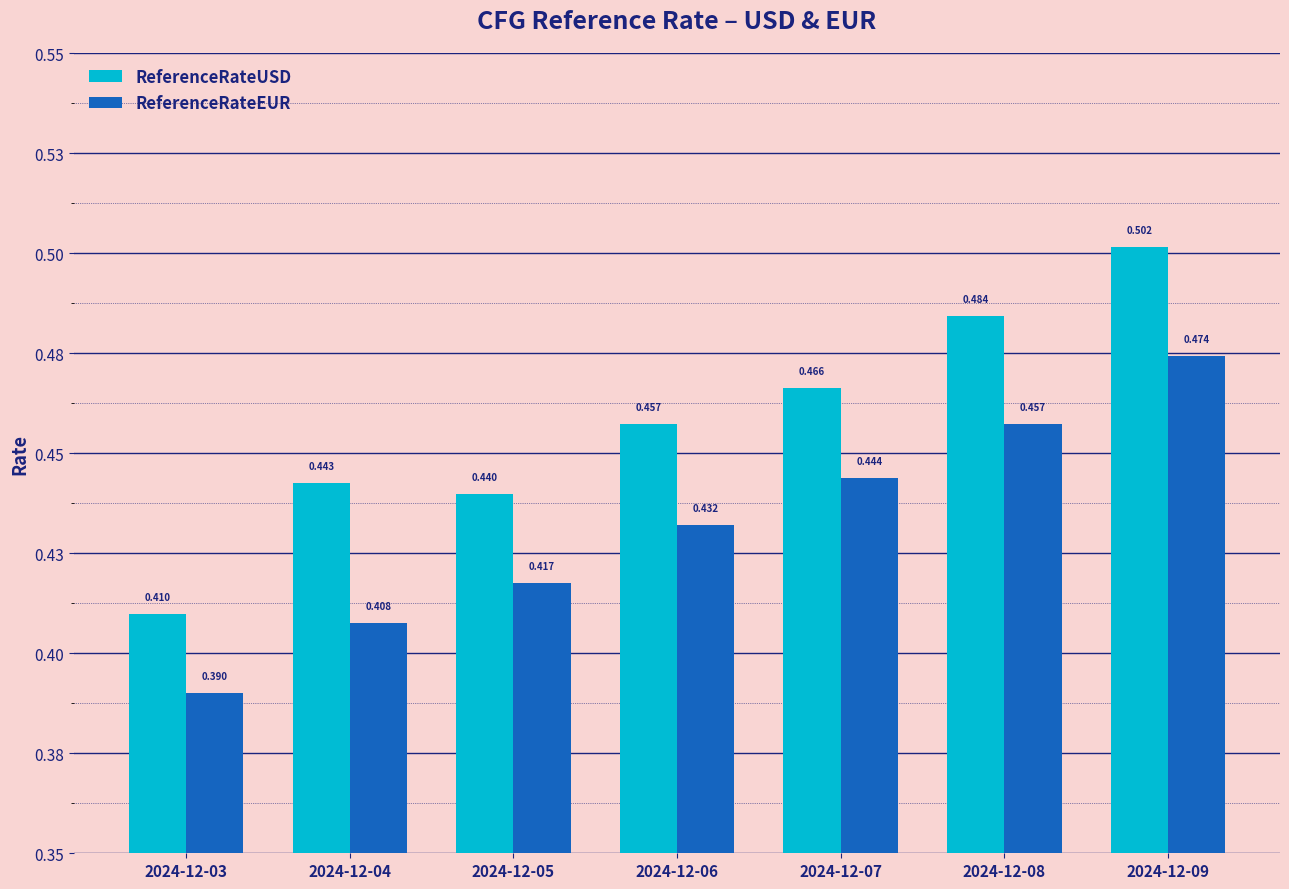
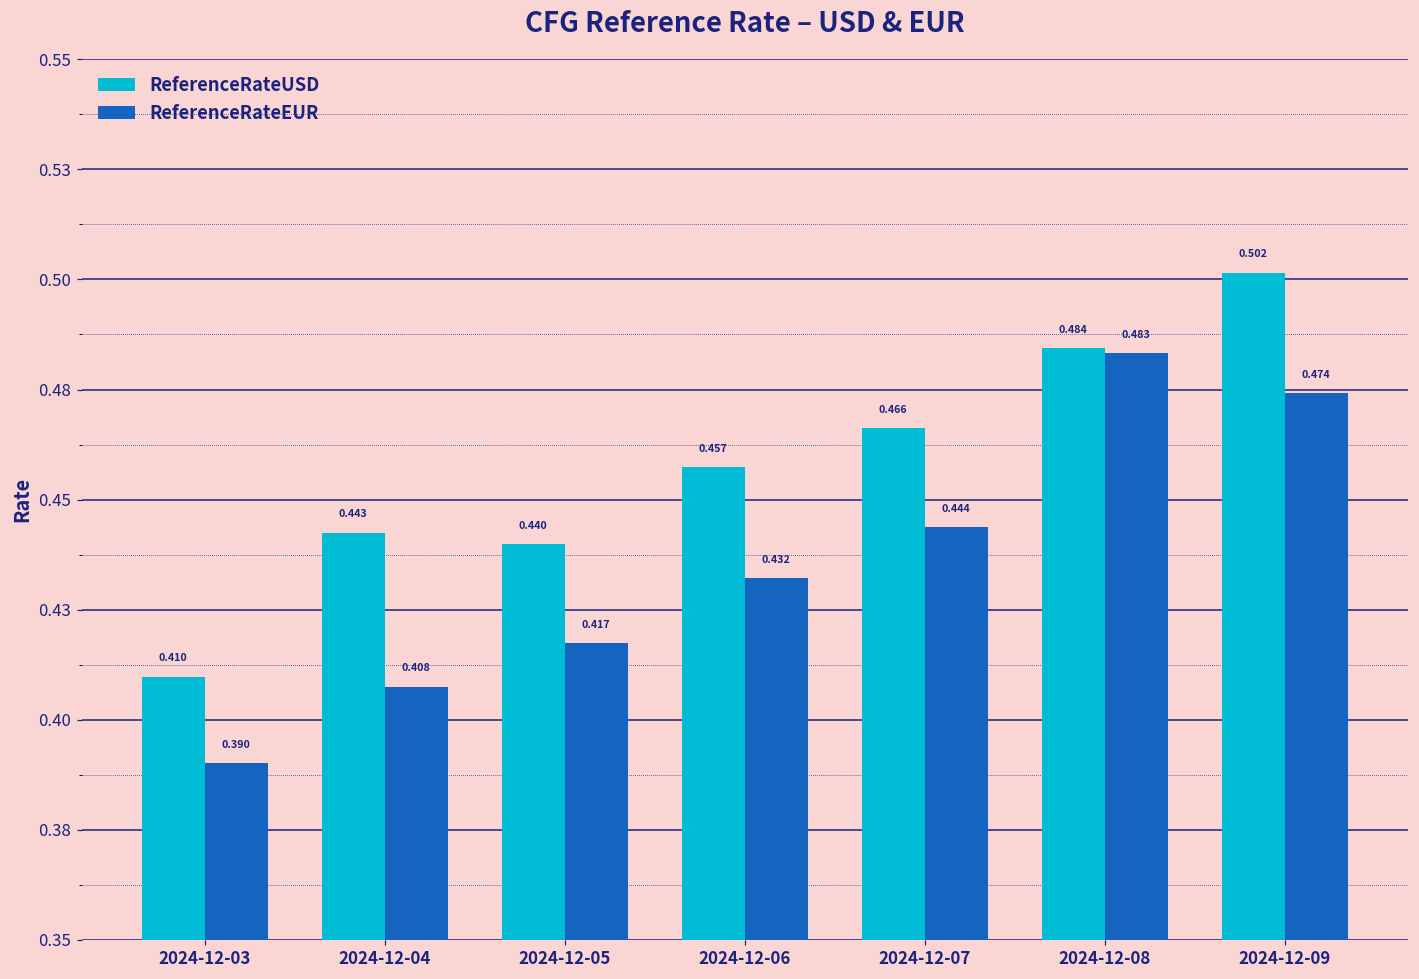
  {
    "ReferenceRateUSD": {
      "2024-12-03": 0.410,
      "2024-12-04": 0.443,
      "2024-12-05": 0.440,
      "2024-12-06": 0.457,
      "2024-12-07": 0.466,
      "2024-12-08": 0.484,
      "2024-12-09": 0.502
    },
    "ReferenceRateEUR": {
      "2024-12-03": 0.390,
      "2024-12-04": 0.408,
      "2024-12-05": 0.417,
      "2024-12-06": 0.432,
      "2024-12-07": 0.444,
-     "2024-12-08": 0.457,
+     "2024-12-08": 0.483,
      "2024-12-09": 0.474
    }
  }
